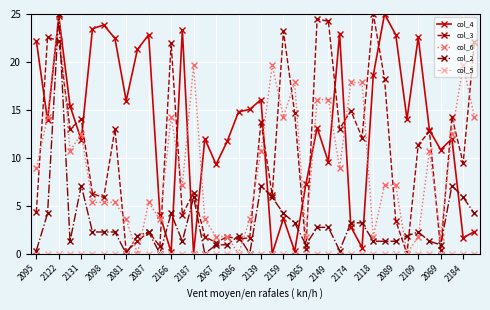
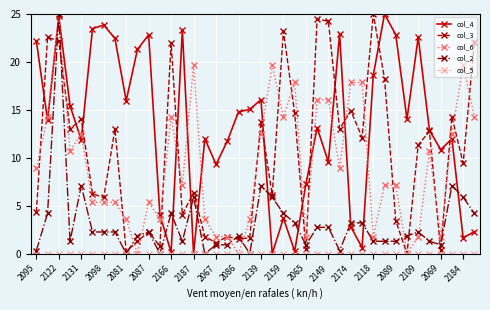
  {
    "col_6": {
      "2095": 9,
      "2131": 13,
      "2098": 5,
      "2081": 4,
      "2087": 5,
      "2166": 14,
      "2187": 20,
      "2067": 2,
-     "2139": 11,
+     "2139": 13,
      "2159": 14,
      "2065": 2,
      "2149": 16,
      "2174": 18,
      "2118": 2,
      "2089": 7,
      "2109": 2,
      "2069": 2
    },
    "col_5": {
      "2095": 0,
      "2122": 0,
      "2131": 0,
      "2098": 0,
      "2087": 0,
      "2067": 0,
      "2139": 0,
      "2159": 0,
      "2065": 0,
      "2149": 0,
      "2174": 0,
      "2118": 0,
      "2089": 0,
      "2109": 0,
      "2069": 0,
      "2184": 0
    }
  }
